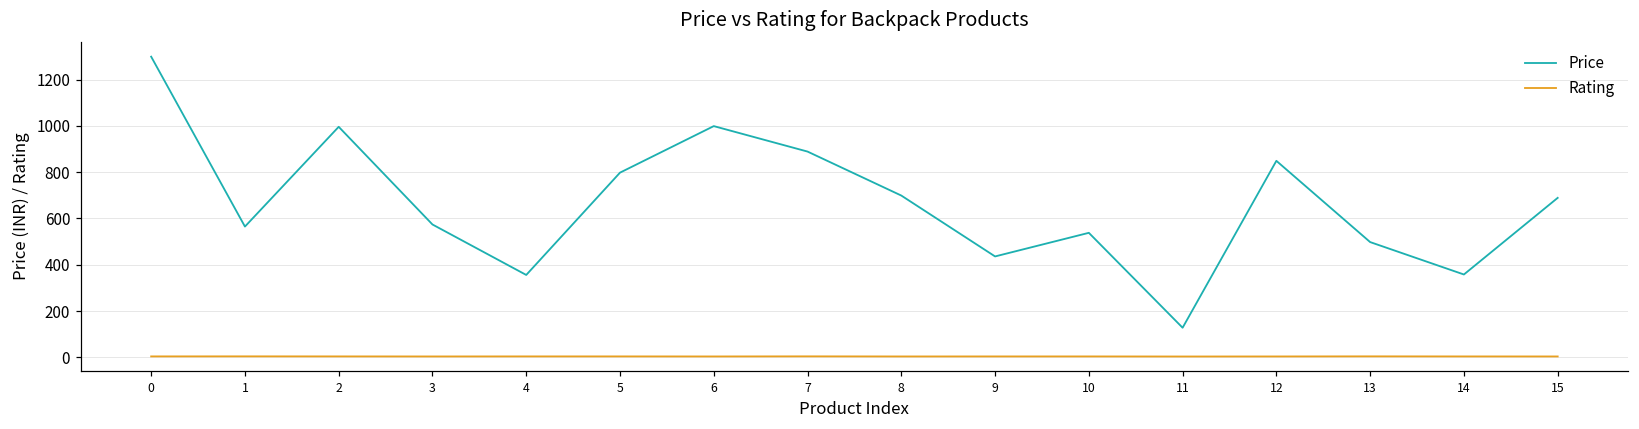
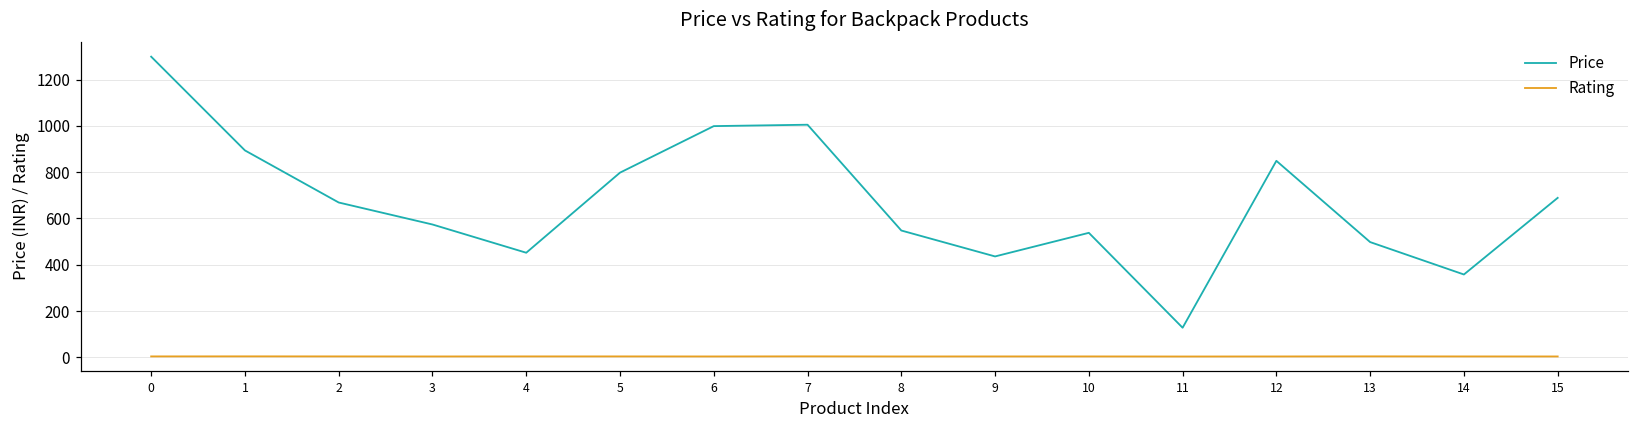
  {
    "Price": {
      "0": 1300,
-     "1": 570,
-     "2": 1000,
+     "1": 890,
+     "2": 670,
      "3": 570,
-     "4": 360,
+     "4": 450,
      "5": 800,
      "6": 1000,
-     "7": 890,
-     "8": 700,
+     "7": 1010,
+     "8": 550,
      "9": 440,
      "10": 540,
      "11": 130,
      "12": 850,
      "13": 500,
      "14": 360,
      "15": 690
    },
    "Rating": {
      "0": 0,
      "1": 0,
      "2": 0,
      "3": 0,
      "4": 0,
      "5": 0,
      "6": 0,
      "7": 0,
      "8": 0,
      "9": 0,
      "10": 0,
      "11": 0,
      "12": 0,
      "13": 0,
      "14": 0,
      "15": 0
    }
  }
